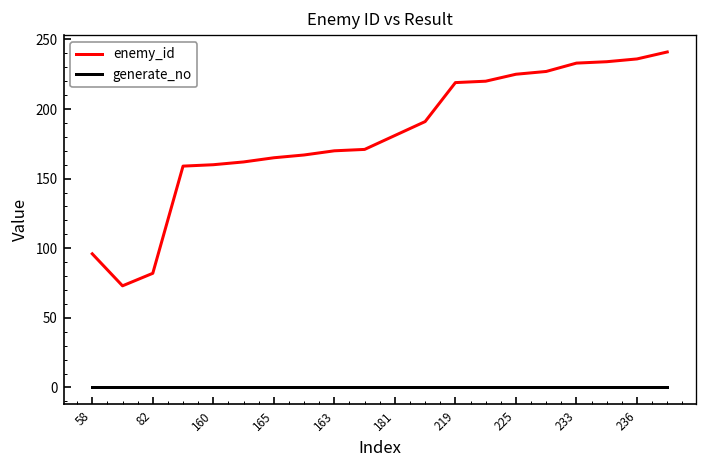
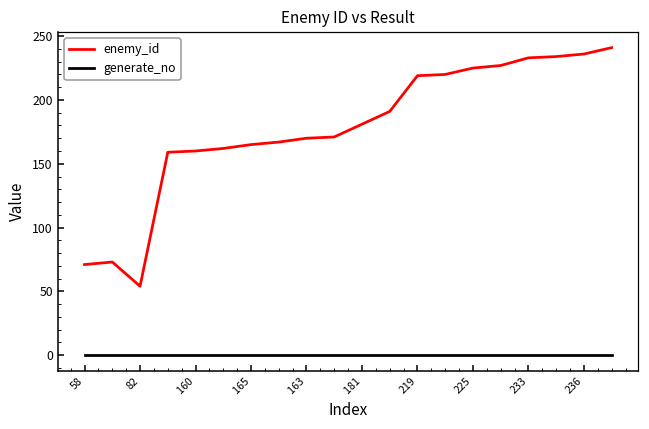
  {
    "enemy_id": {
-     "58": 96,
-     "82": 82,
+     "58": 71,
+     "82": 54,
      "160": 160,
      "165": 165,
      "163": 170,
      "181": 181,
      "219": 219,
      "225": 225,
      "233": 233,
      "236": 236
    },
    "generate_no": {
      "58": 0,
      "82": 0,
      "160": 0,
      "165": 0,
      "163": 0,
      "181": 0,
      "219": 0,
      "225": 0,
      "233": 0,
      "236": 0
    }
  }
